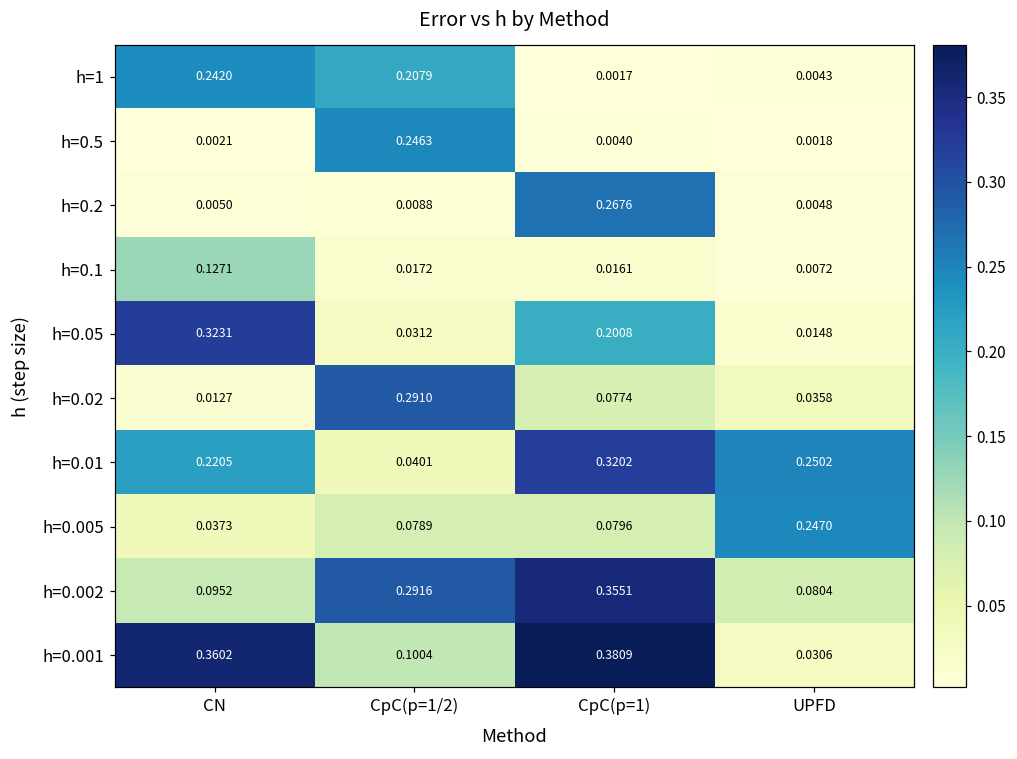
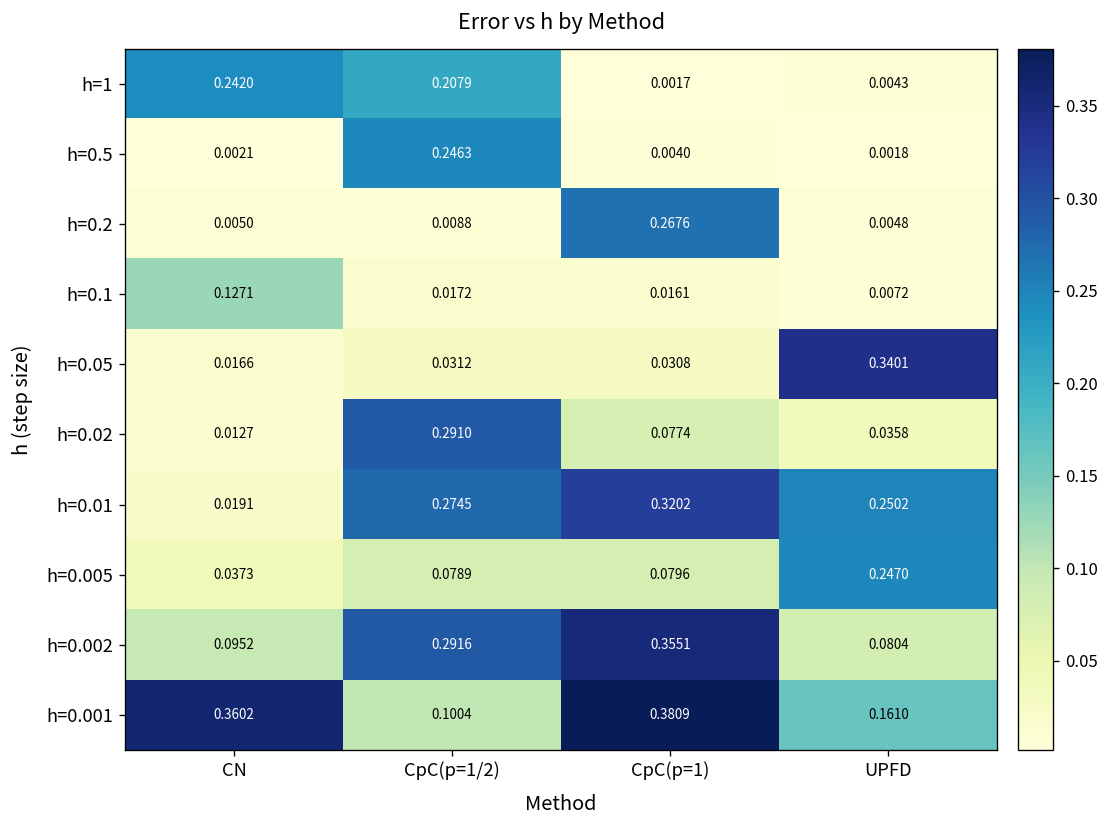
  {
    "h=1": {
      "CN": 0.2420,
      "CpC(p=1/2)": 0.2079,
      "CpC(p=1)": 0.0017,
      "UPFD": 0.0043
    },
    "h=0.5": {
      "CN": 0.0021,
      "CpC(p=1/2)": 0.2463,
      "CpC(p=1)": 0.0040,
      "UPFD": 0.0018
    },
    "h=0.2": {
      "CN": 0.0050,
      "CpC(p=1/2)": 0.0088,
      "CpC(p=1)": 0.2676,
      "UPFD": 0.0048
    },
    "h=0.1": {
      "CN": 0.1271,
      "CpC(p=1/2)": 0.0172,
      "CpC(p=1)": 0.0161,
      "UPFD": 0.0072
    },
    "h=0.05": {
-     "CN": 0.3231,
+     "CN": 0.0166,
      "CpC(p=1/2)": 0.0312,
-     "CpC(p=1)": 0.2008,
-     "UPFD": 0.0148
+     "CpC(p=1)": 0.0308,
+     "UPFD": 0.3401
    },
    "h=0.02": {
      "CN": 0.0127,
      "CpC(p=1/2)": 0.2910,
      "CpC(p=1)": 0.0774,
      "UPFD": 0.0358
    },
    "h=0.01": {
-     "CN": 0.2205,
-     "CpC(p=1/2)": 0.0401,
+     "CN": 0.0191,
+     "CpC(p=1/2)": 0.2745,
      "CpC(p=1)": 0.3202,
      "UPFD": 0.2502
    },
    "h=0.005": {
      "CN": 0.0373,
      "CpC(p=1/2)": 0.0789,
      "CpC(p=1)": 0.0796,
      "UPFD": 0.2470
    },
    "h=0.002": {
      "CN": 0.0952,
      "CpC(p=1/2)": 0.2916,
      "CpC(p=1)": 0.3551,
      "UPFD": 0.0804
    },
    "h=0.001": {
      "CN": 0.3602,
      "CpC(p=1/2)": 0.1004,
      "CpC(p=1)": 0.3809,
-     "UPFD": 0.0306
+     "UPFD": 0.1610
    }
  }
